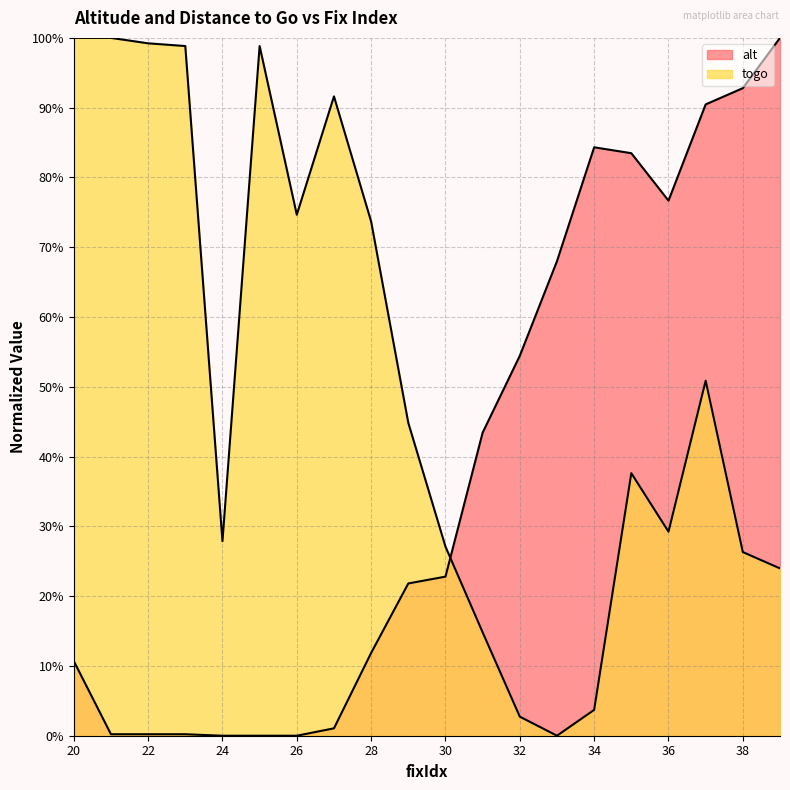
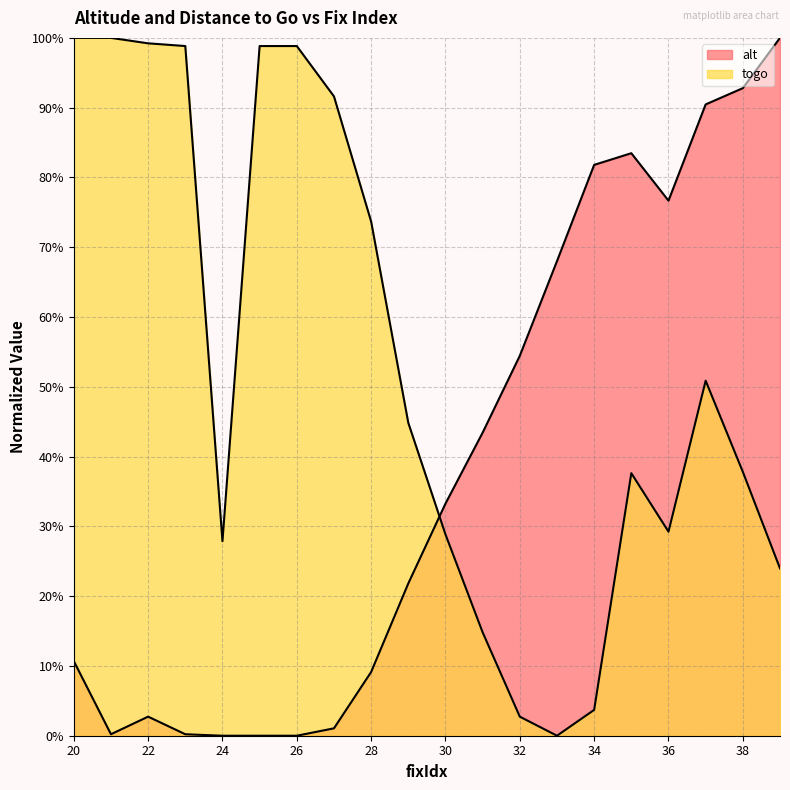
  {
    "alt": {
      "20": "11%",
-     "22": "0%",
+     "22": "3%",
      "24": "0%",
      "26": "0%",
-     "28": "12%",
-     "30": "23%",
+     "28": "9%",
+     "30": "33%",
      "32": "54%",
-     "34": "84%",
+     "34": "82%",
      "36": "77%",
      "38": "93%"
    },
    "togo": {
      "20": "100%",
      "22": "99%",
      "24": "28%",
-     "26": "75%",
+     "26": "99%",
      "28": "74%",
-     "30": "27%",
+     "30": "29%",
      "32": "3%",
      "34": "4%",
      "36": "29%",
-     "38": "26%"
+     "38": "38%"
    }
  }
